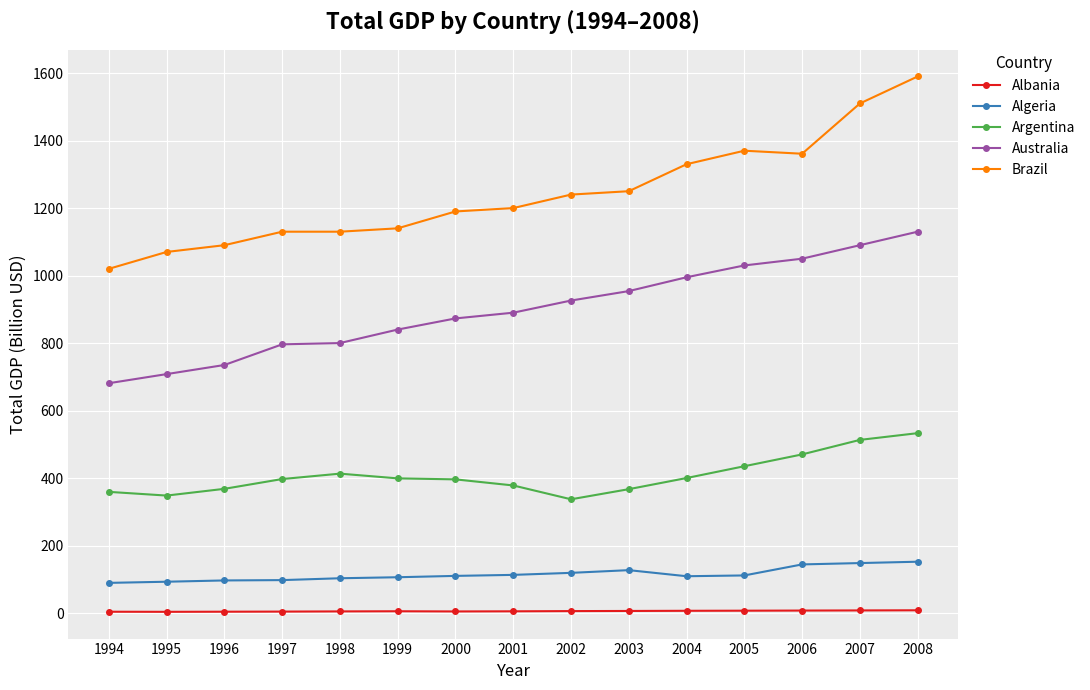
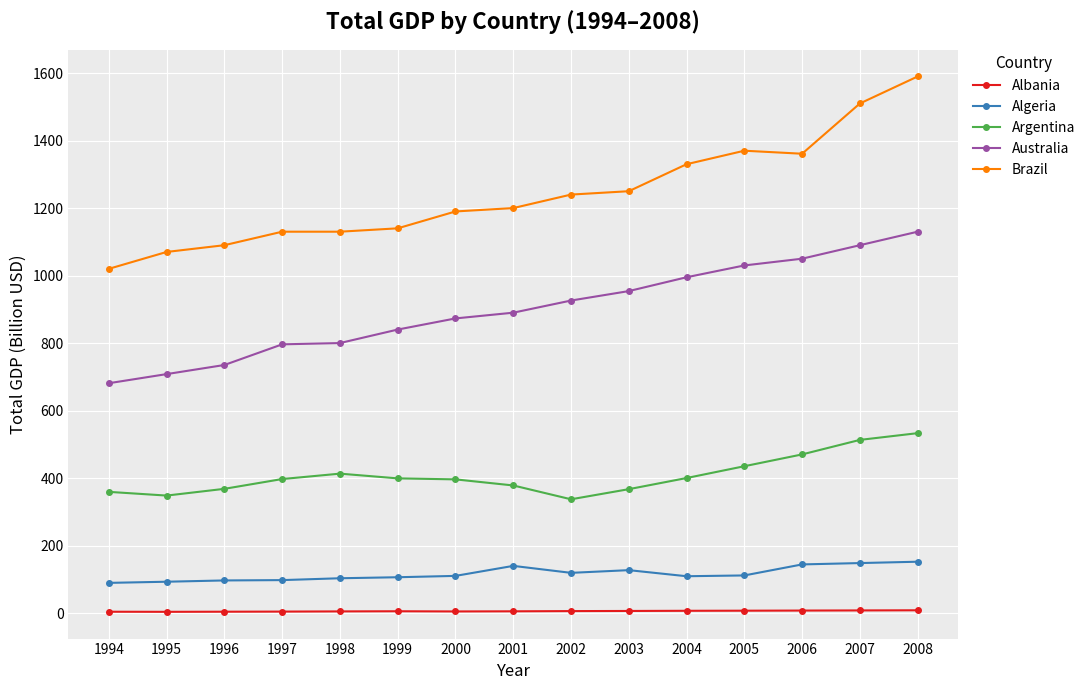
  {
    "Albania": {
      "1994": 0,
      "1995": 0,
      "1996": 0,
      "1997": 0,
      "1998": 0,
      "1999": 10,
      "2000": 0,
      "2001": 10,
      "2002": 10,
      "2003": 10,
      "2004": 10,
      "2005": 10,
      "2006": 10,
      "2007": 10,
      "2008": 10
    },
    "Algeria": {
      "1994": 90,
      "1995": 90,
      "1996": 100,
      "1997": 100,
      "1998": 100,
      "1999": 110,
      "2000": 110,
-     "2001": 110,
+     "2001": 140,
      "2002": 120,
      "2003": 130,
      "2004": 110,
      "2005": 110,
      "2006": 140,
      "2007": 150,
      "2008": 150
    },
    "Argentina": {
      "1994": 360,
      "1995": 350,
      "1996": 370,
      "1997": 400,
      "1998": 410,
      "1999": 400,
      "2000": 400,
      "2001": 380,
      "2002": 340,
      "2003": 370,
      "2004": 400,
      "2005": 440,
      "2006": 470,
      "2007": 510,
      "2008": 530
    },
    "Australia": {
      "1994": 680,
      "1995": 710,
      "1996": 740,
      "1997": 800,
      "1998": 800,
      "1999": 840,
      "2000": 870,
      "2001": 890,
      "2002": 930,
      "2003": 950,
      "2004": 1000,
      "2005": 1030,
      "2006": 1050,
      "2007": 1090,
      "2008": 1130
    },
    "Brazil": {
      "1994": 1020,
      "1995": 1070,
      "1996": 1090,
      "1997": 1130,
      "1998": 1130,
      "1999": 1140,
      "2000": 1190,
      "2001": 1200,
      "2002": 1240,
      "2003": 1250,
      "2004": 1330,
      "2005": 1370,
      "2006": 1360,
      "2007": 1510,
      "2008": 1590
    }
  }
